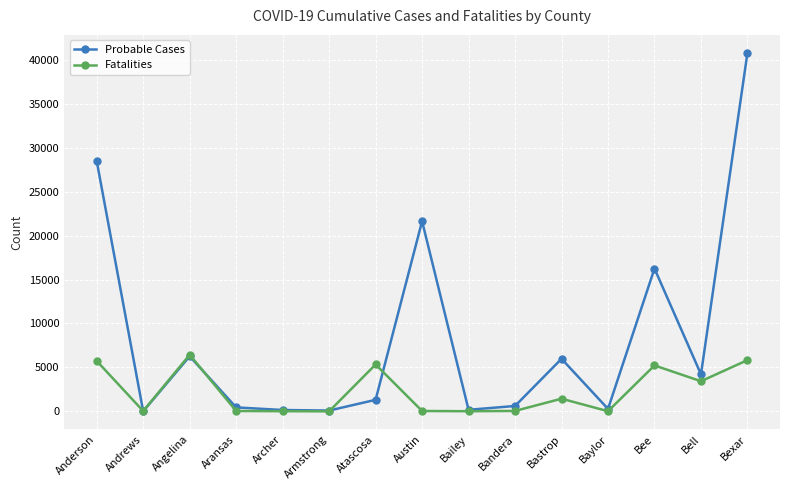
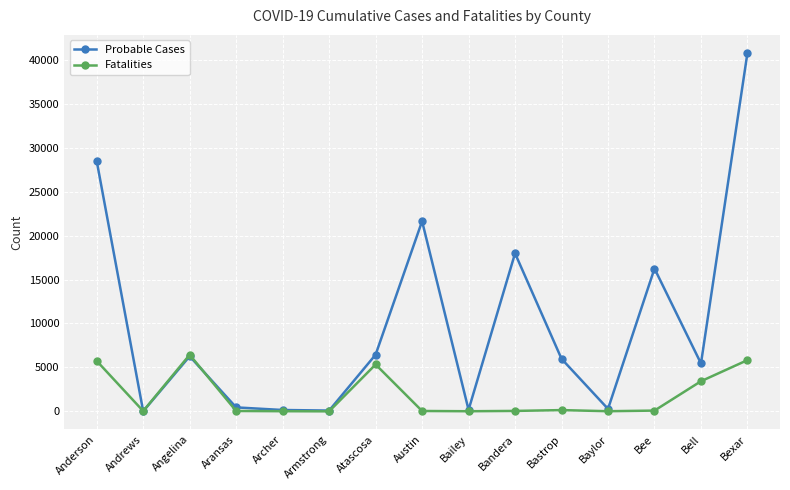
  {
    "Probable Cases": {
      "Anderson": 28000,
      "Aransas": 0,
-     "Atascosa": 1000,
+     "Atascosa": 6000,
      "Austin": 22000,
-     "Bandera": 1000,
+     "Bandera": 18000,
      "Bastrop": 6000,
      "Bee": 16000,
-     "Bell": 4000,
+     "Bell": 5000,
      "Bexar": 41000
    },
    "Fatalities": {
      "Anderson": 6000,
      "Aransas": 0,
      "Atascosa": 5000,
      "Austin": 0,
      "Bandera": 0,
-     "Bastrop": 1000,
-     "Bee": 5000,
+     "Bastrop": 0,
+     "Bee": 0,
      "Bell": 3000,
      "Bexar": 6000
    }
  }
